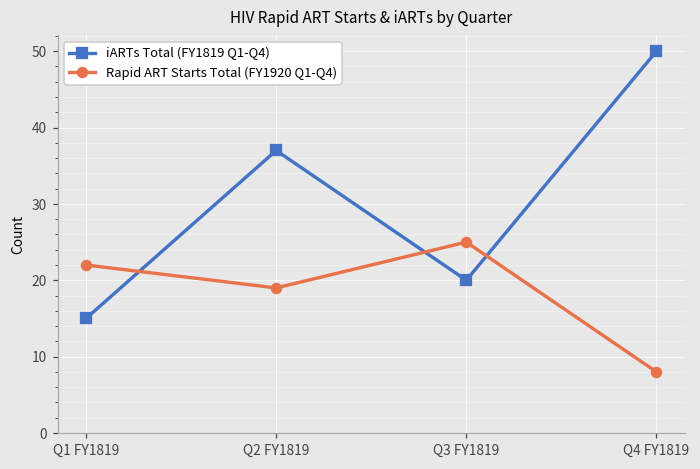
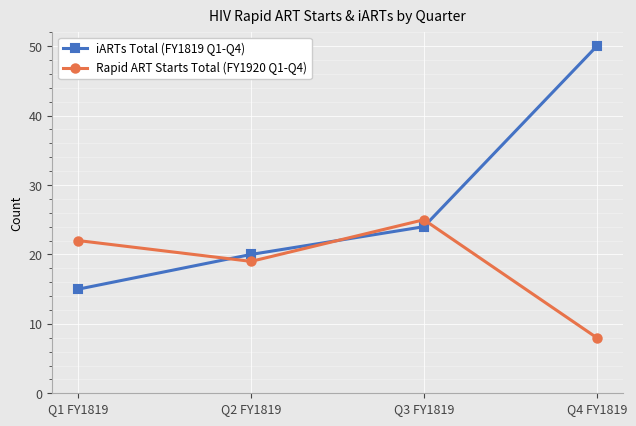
  {
    "iARTs Total (FY1819 Q1-Q4)": {
      "Q1 FY1819": 15,
-     "Q2 FY1819": 37,
-     "Q3 FY1819": 20,
+     "Q2 FY1819": 20,
+     "Q3 FY1819": 24,
      "Q4 FY1819": 50
    },
    "Rapid ART Starts Total (FY1920 Q1-Q4)": {
      "Q1 FY1819": 22,
      "Q2 FY1819": 19,
      "Q3 FY1819": 25,
      "Q4 FY1819": 8
    }
  }
